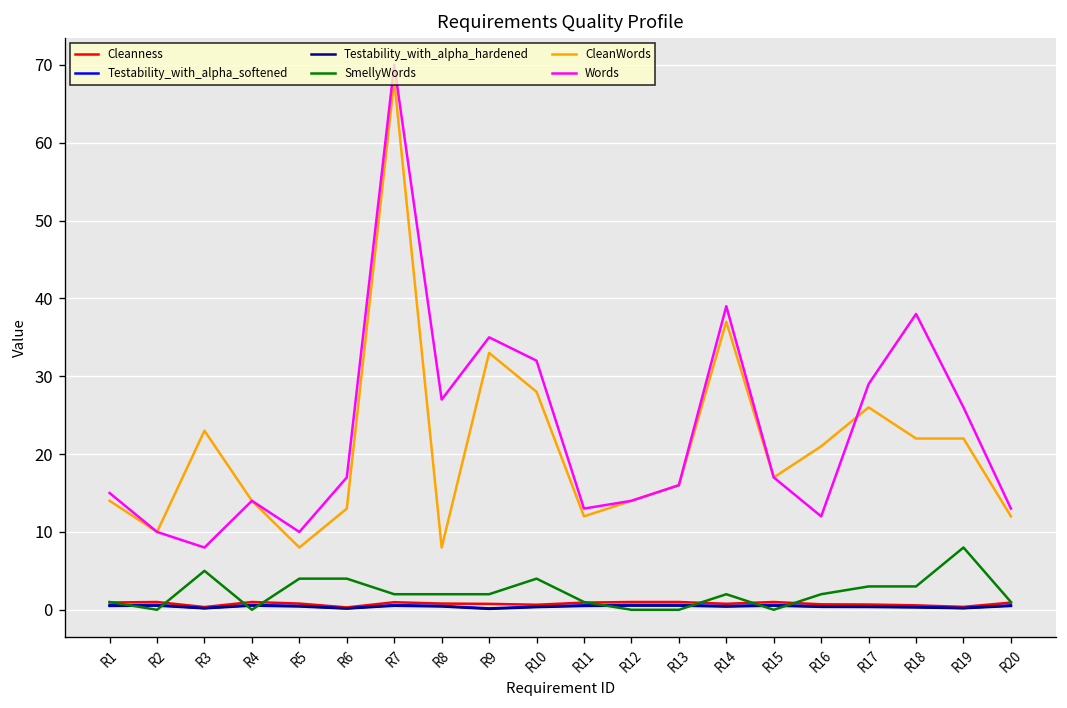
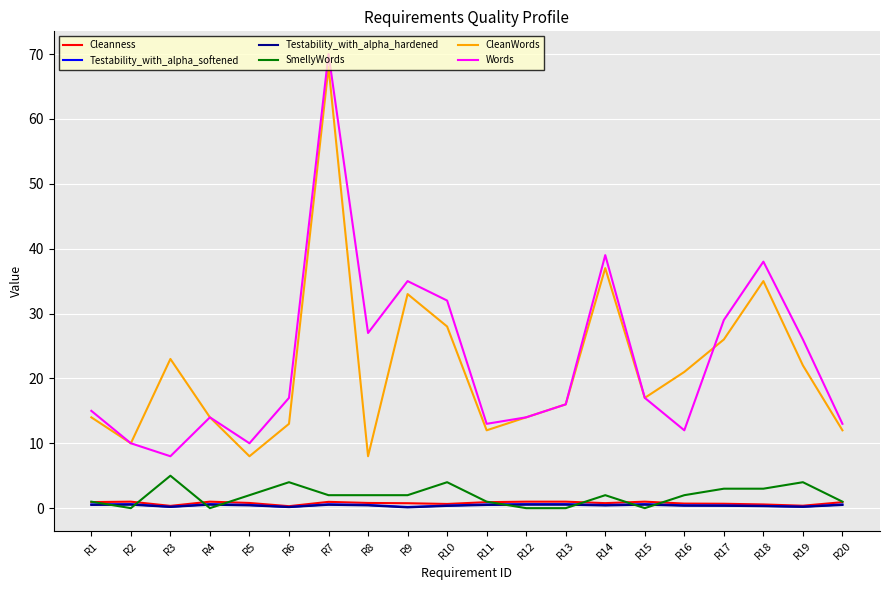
  {
    "Cleanness": {
      "R9": 1
    },
    "SmellyWords": {
      "R2": 0,
      "R3": 5,
      "R4": 0,
-     "R5": 4,
+     "R5": 2,
      "R6": 4,
      "R7": 2,
      "R8": 2,
      "R9": 2,
      "R10": 4,
      "R12": 0,
      "R13": 0,
      "R14": 2,
      "R15": 0,
      "R16": 2,
      "R17": 3,
      "R18": 3,
-     "R19": 8
+     "R19": 4
    },
    "CleanWords": {
      "R1": 14,
      "R3": 23,
      "R5": 8,
      "R6": 13,
      "R8": 8,
      "R9": 33,
      "R10": 28,
      "R11": 12,
      "R14": 37,
      "R16": 21,
      "R17": 26,
-     "R18": 22,
+     "R18": 35,
      "R19": 22,
      "R20": 12
    },
    "Words": {
      "R1": 15,
      "R3": 8,
      "R5": 10,
      "R6": 17,
      "R8": 27,
      "R9": 35,
      "R10": 32,
      "R11": 13,
      "R14": 39,
      "R16": 12,
      "R17": 29,
      "R18": 38,
      "R19": 26,
      "R20": 13
    }
  }
